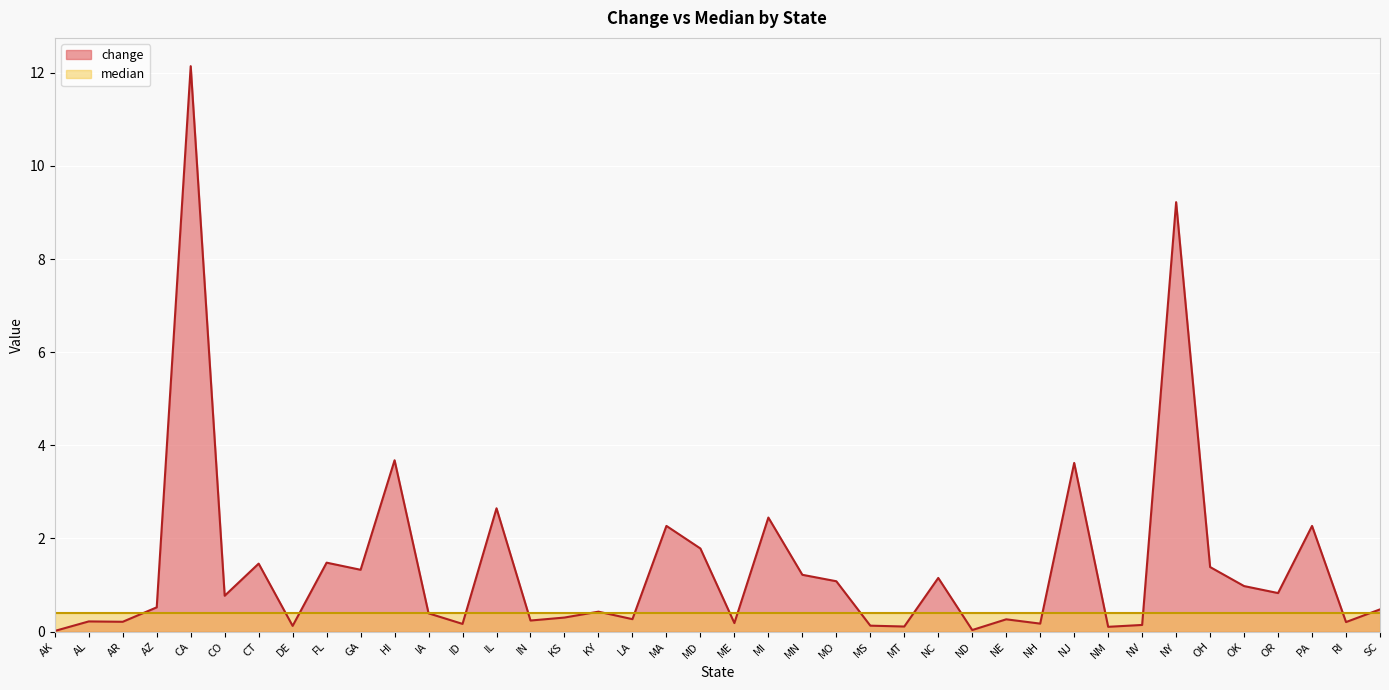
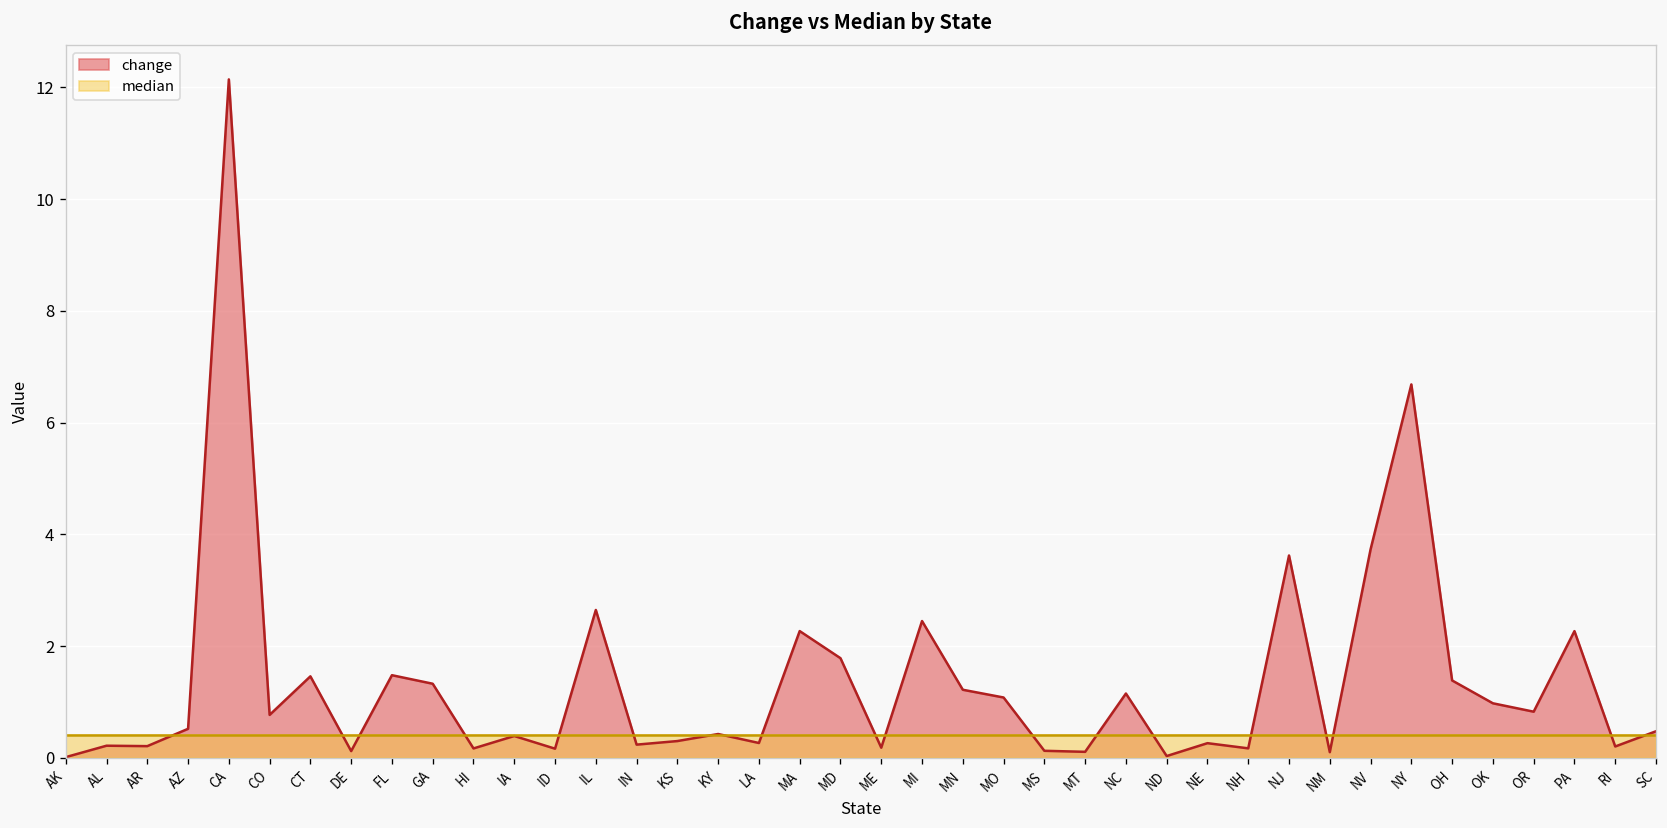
  {
    "change": {
      "AK": 0.0,
      "AL": 0.2,
      "AR": 0.2,
      "AZ": 0.5,
      "CA": 12.1,
      "CO": 0.8,
      "CT": 1.5,
      "DE": 0.1,
      "FL": 1.5,
      "GA": 1.3,
-     "HI": 3.7,
+     "HI": 0.2,
      "ID": 0.2,
      "IL": 2.6,
      "IN": 0.2,
      "KS": 0.3,
      "LA": 0.3,
      "MA": 2.3,
      "MD": 1.8,
      "ME": 0.2,
      "MI": 2.4,
      "MN": 1.2,
      "MO": 1.1,
      "MS": 0.1,
      "MT": 0.1,
      "NC": 1.2,
      "ND": 0.0,
      "NE": 0.3,
      "NH": 0.2,
      "NJ": 3.6,
      "NM": 0.1,
-     "NV": 0.1,
-     "NY": 9.2,
+     "NV": 3.7,
+     "NY": 6.7,
      "OH": 1.4,
      "OK": 1.0,
      "OR": 0.8,
      "PA": 2.3,
      "RI": 0.2,
      "SC": 0.5
    },
    "median": {
      "AK": 0.4,
      "AL": 0.4,
      "AR": 0.4,
      "AZ": 0.4,
      "CA": 0.4,
      "CO": 0.4,
      "CT": 0.4,
      "DE": 0.4,
      "FL": 0.4,
      "GA": 0.4,
      "HI": 0.4,
      "ID": 0.4,
      "IL": 0.4,
      "IN": 0.4,
      "KS": 0.4,
      "LA": 0.4,
      "MA": 0.4,
      "MD": 0.4,
      "ME": 0.4,
      "MI": 0.4,
      "MN": 0.4,
      "MO": 0.4,
      "MS": 0.4,
      "MT": 0.4,
      "NC": 0.4,
      "ND": 0.4,
      "NE": 0.4,
      "NH": 0.4,
      "NJ": 0.4,
      "NM": 0.4,
      "NV": 0.4,
      "NY": 0.4,
      "OH": 0.4,
      "OK": 0.4,
      "OR": 0.4,
      "PA": 0.4,
      "RI": 0.4,
      "SC": 0.4
    }
  }
